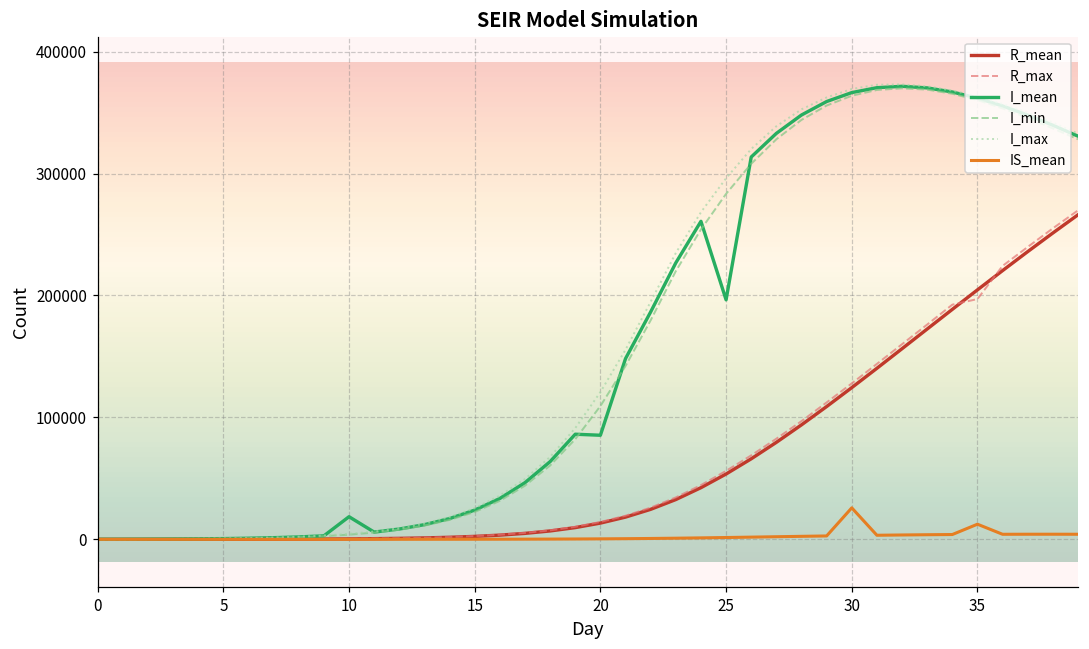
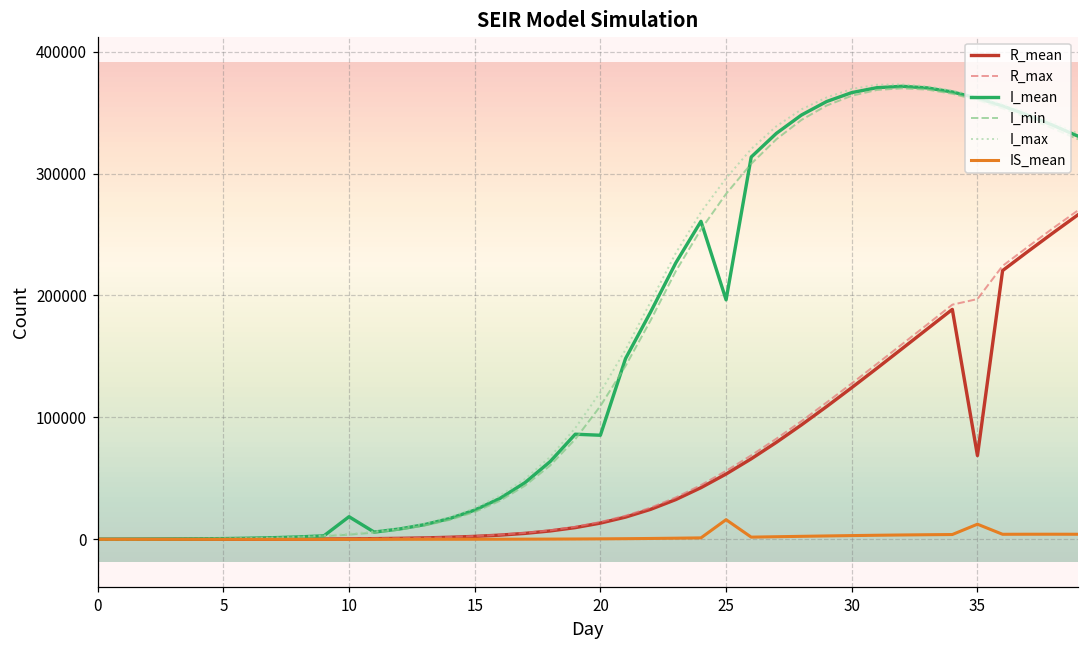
  {
    "R_mean": {
      "25": 54000,
      "30": 124000,
-     "35": 205000
+     "35": 69000
    },
    "R_max": {
      "25": 56000,
      "30": 128000,
      "35": 197000
    },
    "I_mean": {
      "10": 19000,
      "20": 85000,
      "25": 196000,
      "30": 366000
    },
    "IS_mean": {
      "15": 0,
      "20": 0,
-     "25": 1000,
-     "30": 26000,
+     "25": 16000,
+     "30": 3000,
      "35": 12000
    }
  }
